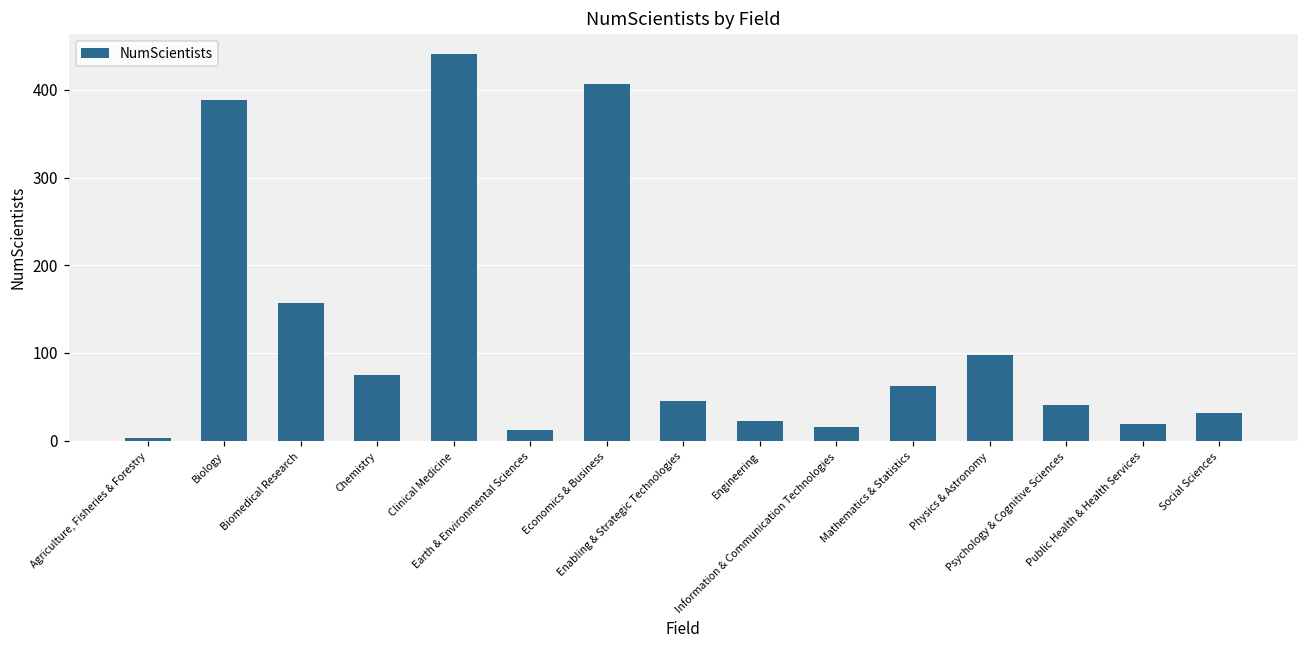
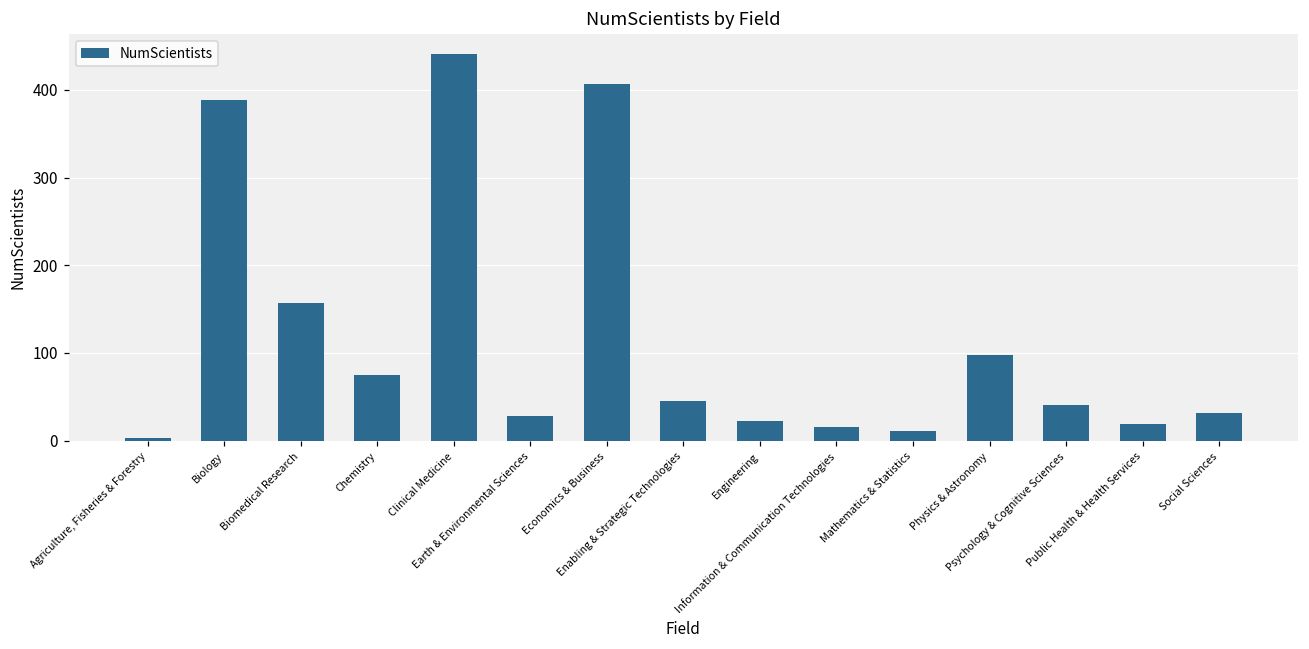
  {
    "Biology": 390,
    "Biomedical Research": 160,
    "Chemistry": 80,
    "Clinical Medicine": 440,
-   "Earth & Environmental Sciences": 10,
+   "Earth & Environmental Sciences": 30,
    "Economics & Business": 410,
    "Enabling & Strategic Technologies": 50,
    "Engineering": 20,
    "Information & Communication Technologies": 20,
-   "Mathematics & Statistics": 60,
+   "Mathematics & Statistics": 10,
    "Physics & Astronomy": 100,
    "Psychology & Cognitive Sciences": 40,
    "Public Health & Health Services": 20,
    "Social Sciences": 30
  }
